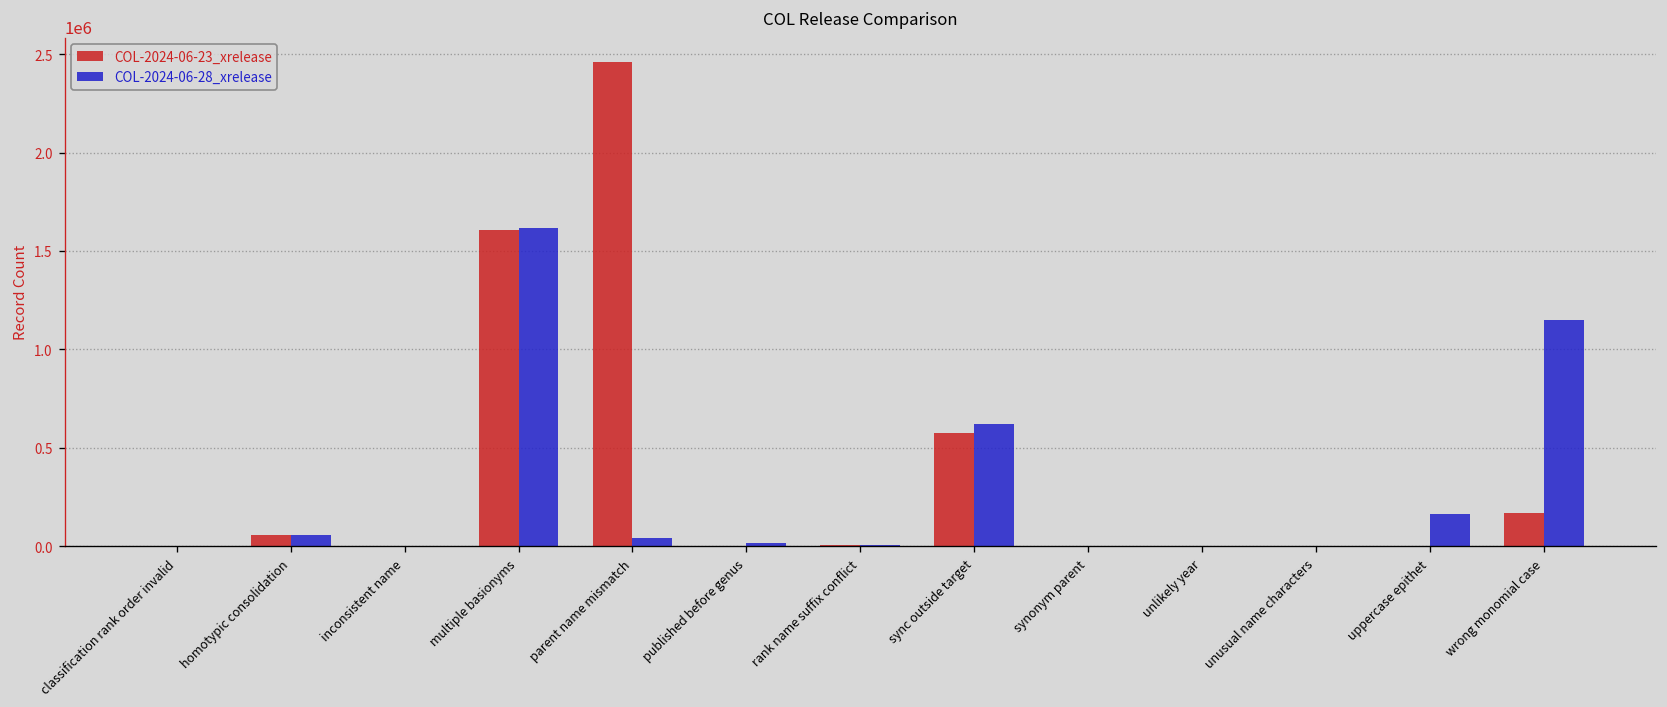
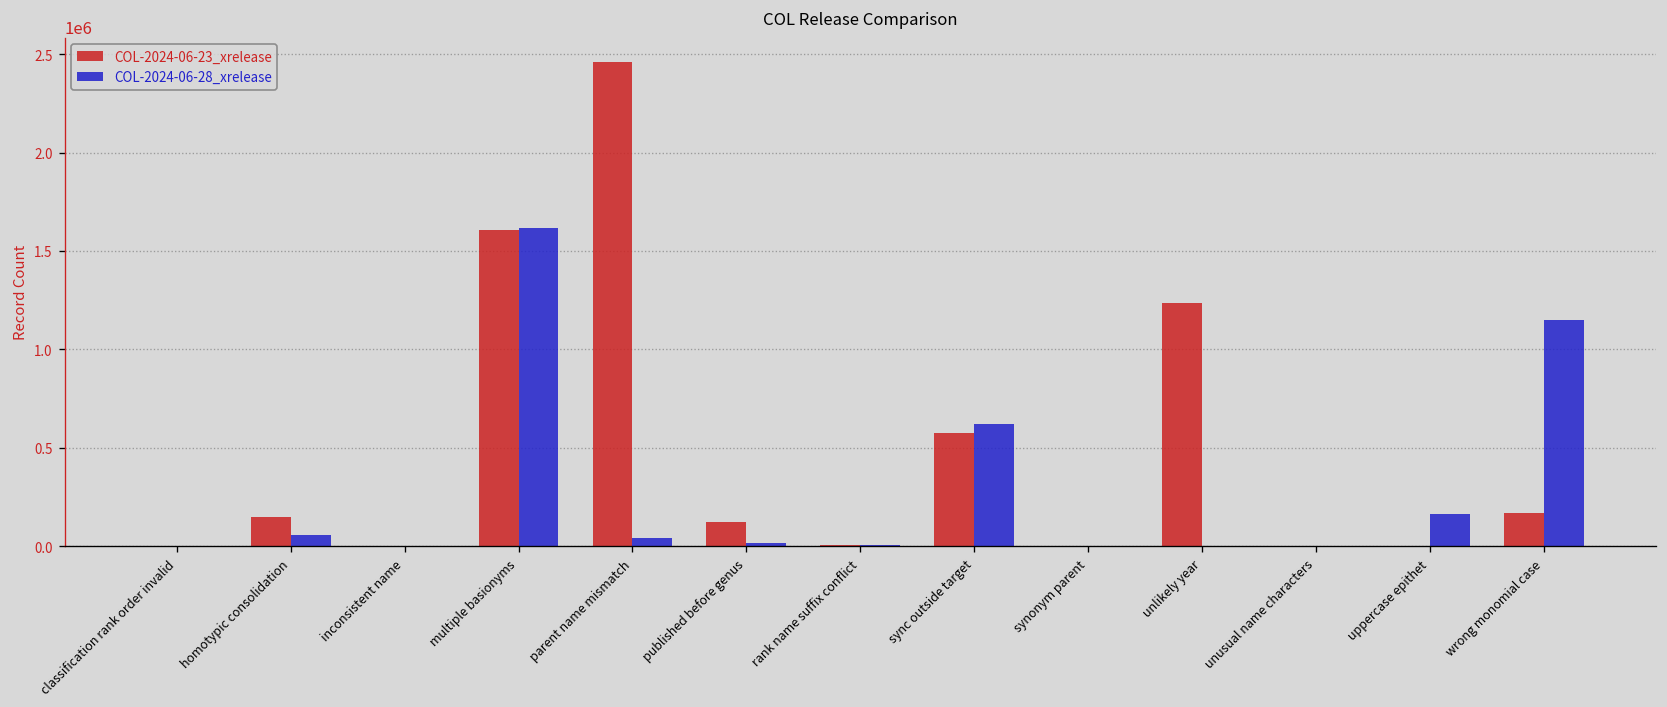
  {
    "COL-2024-06-23_xrelease": {
-     "homotypic consolidation": 50000,
+     "homotypic consolidation": 150000,
      "multiple basionyms": 1610000,
      "parent name mismatch": 2460000,
-     "published before genus": 0,
+     "published before genus": 120000,
      "sync outside target": 570000,
-     "unlikely year": 0,
+     "unlikely year": 1240000,
      "wrong monomial case": 170000
    },
    "COL-2024-06-28_xrelease": {
      "homotypic consolidation": 60000,
      "multiple basionyms": 1620000,
      "parent name mismatch": 40000,
      "published before genus": 20000,
      "sync outside target": 620000,
      "uppercase epithet": 160000,
      "wrong monomial case": 1150000
    }
  }
